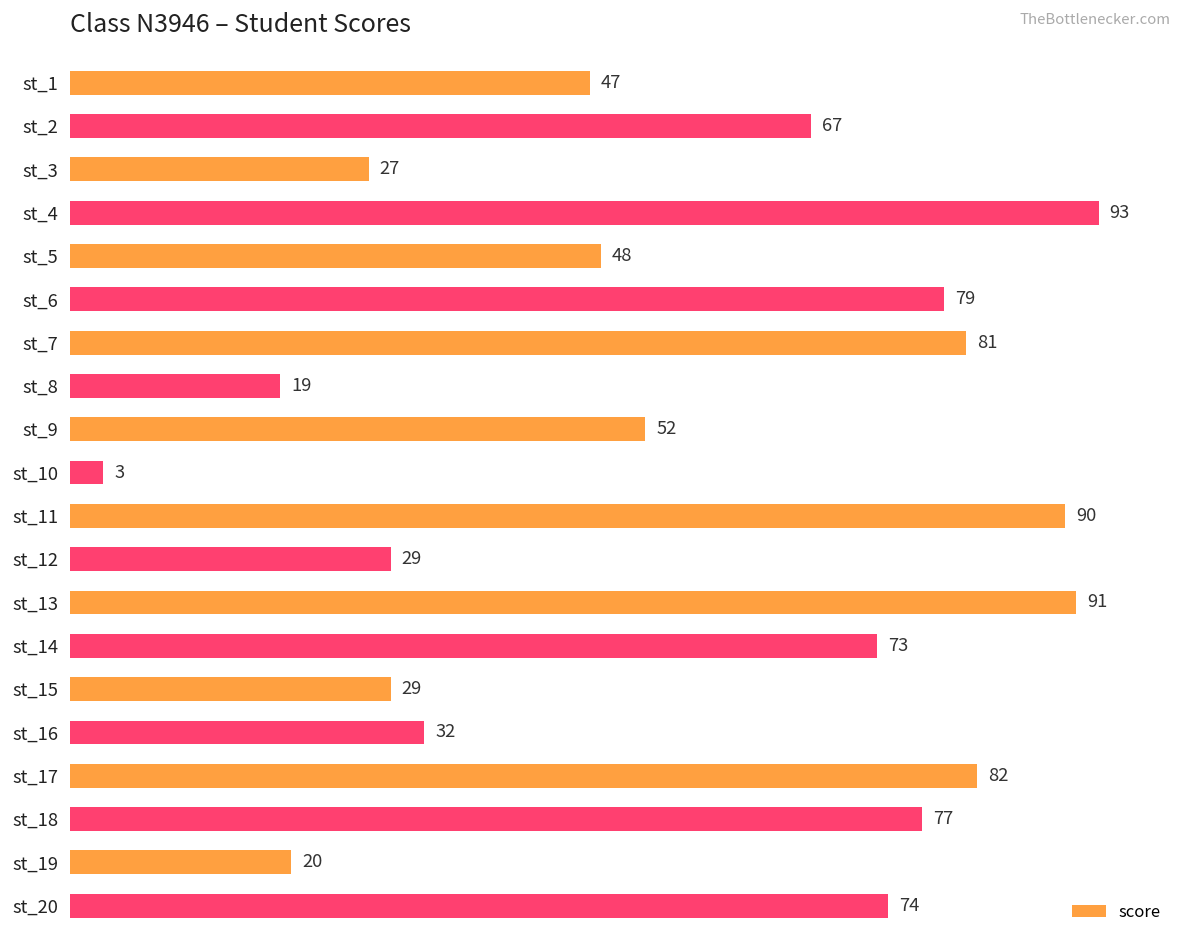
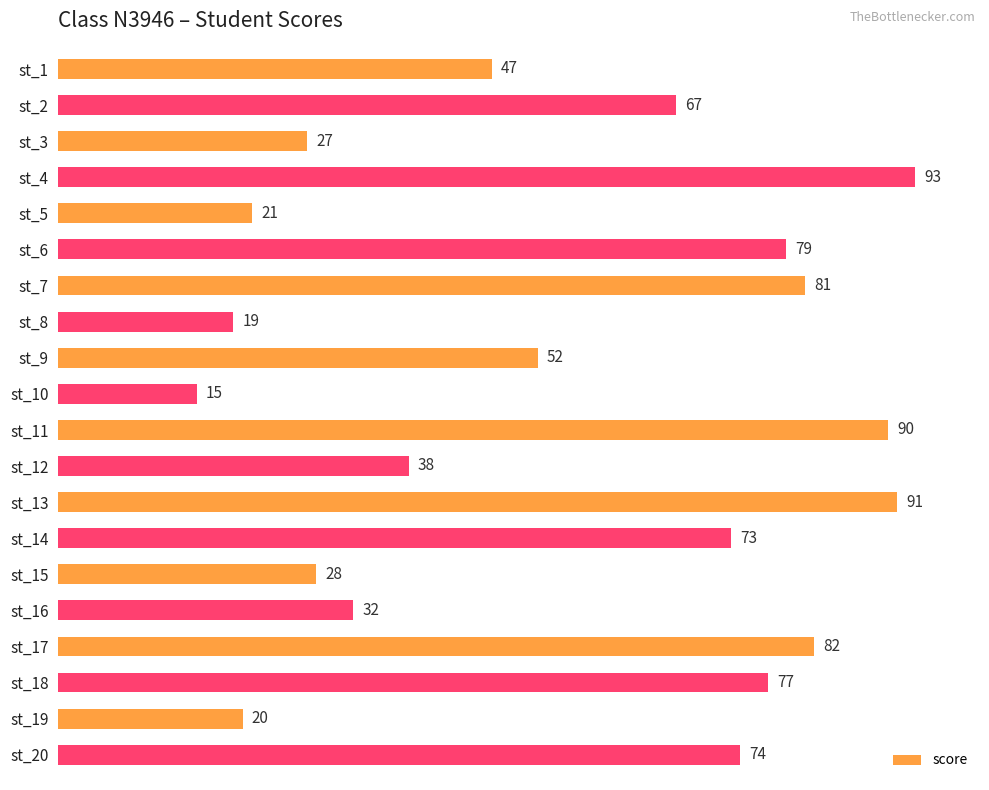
  {
    "st_1": 47,
    "st_2": 67,
    "st_3": 27,
    "st_4": 93,
-   "st_5": 48,
+   "st_5": 21,
    "st_6": 79,
    "st_7": 81,
    "st_8": 19,
    "st_9": 52,
-   "st_10": 3,
+   "st_10": 15,
    "st_11": 90,
-   "st_12": 29,
+   "st_12": 38,
    "st_13": 91,
    "st_14": 73,
-   "st_15": 29,
+   "st_15": 28,
    "st_16": 32,
    "st_17": 82,
    "st_18": 77,
    "st_19": 20,
    "st_20": 74
  }
